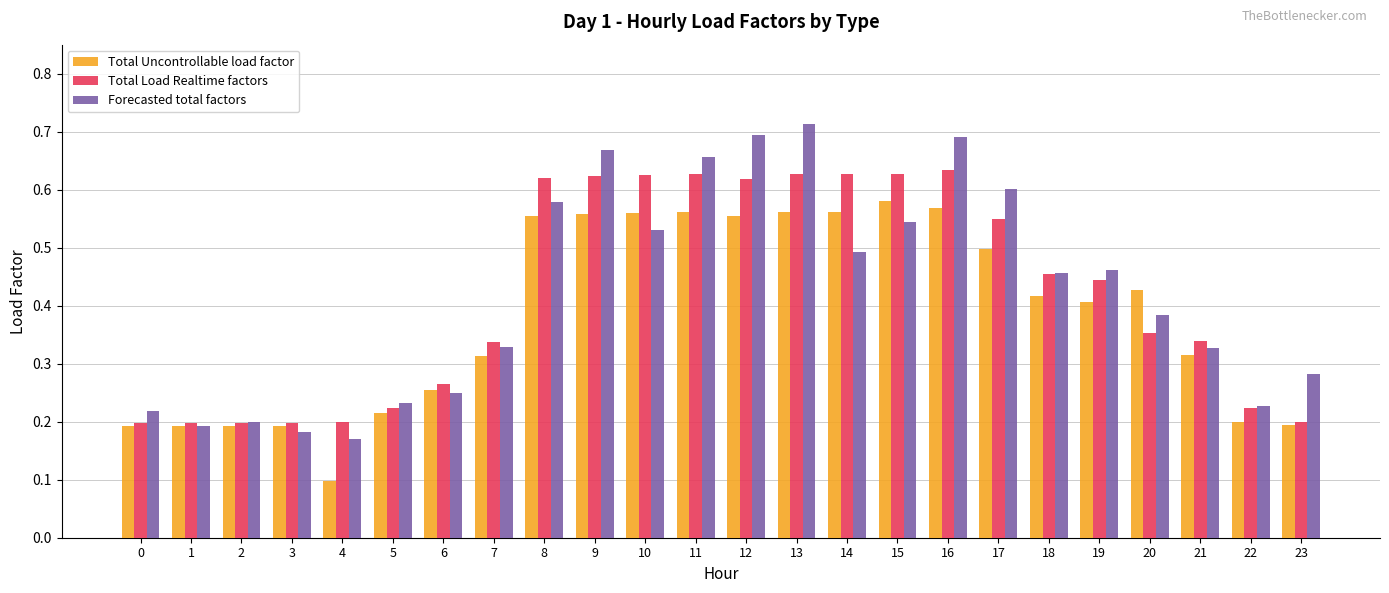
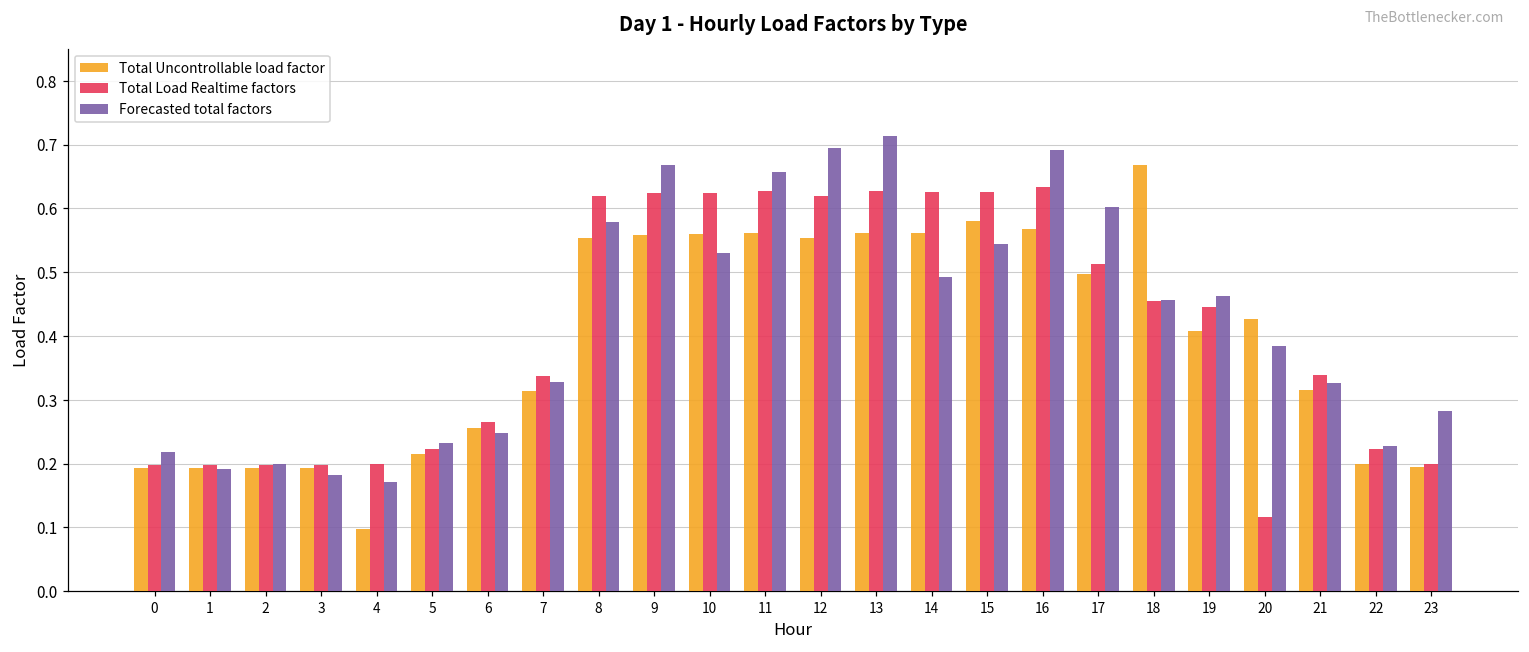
  {
    "Total Uncontrollable load factor": {
      "0": 0.19,
      "1": 0.19,
      "2": 0.19,
      "3": 0.19,
      "4": 0.10,
      "5": 0.21,
      "6": 0.26,
      "7": 0.31,
      "8": 0.55,
      "9": 0.56,
      "10": 0.56,
      "11": 0.56,
      "12": 0.55,
      "13": 0.56,
      "14": 0.56,
      "15": 0.58,
      "16": 0.57,
      "17": 0.50,
-     "18": 0.42,
+     "18": 0.67,
      "19": 0.41,
      "20": 0.43,
      "21": 0.32,
      "22": 0.20,
      "23": 0.19
    },
    "Total Load Realtime factors": {
      "0": 0.20,
      "1": 0.20,
      "2": 0.20,
      "3": 0.20,
      "4": 0.20,
      "5": 0.22,
      "6": 0.27,
      "7": 0.34,
      "8": 0.62,
      "9": 0.62,
      "10": 0.62,
      "11": 0.63,
      "12": 0.62,
      "13": 0.63,
      "14": 0.63,
      "15": 0.63,
      "16": 0.63,
-     "17": 0.55,
+     "17": 0.51,
      "18": 0.45,
      "19": 0.45,
-     "20": 0.35,
+     "20": 0.12,
      "21": 0.34,
      "22": 0.22,
      "23": 0.20
    },
    "Forecasted total factors": {
      "0": 0.22,
      "1": 0.19,
      "2": 0.20,
      "3": 0.18,
      "4": 0.17,
      "5": 0.23,
      "6": 0.25,
      "7": 0.33,
      "8": 0.58,
      "9": 0.67,
      "10": 0.53,
      "11": 0.66,
      "12": 0.69,
      "13": 0.71,
      "14": 0.49,
      "15": 0.54,
      "16": 0.69,
      "17": 0.60,
      "18": 0.46,
      "19": 0.46,
      "20": 0.38,
      "21": 0.33,
      "22": 0.23,
      "23": 0.28
    }
  }
